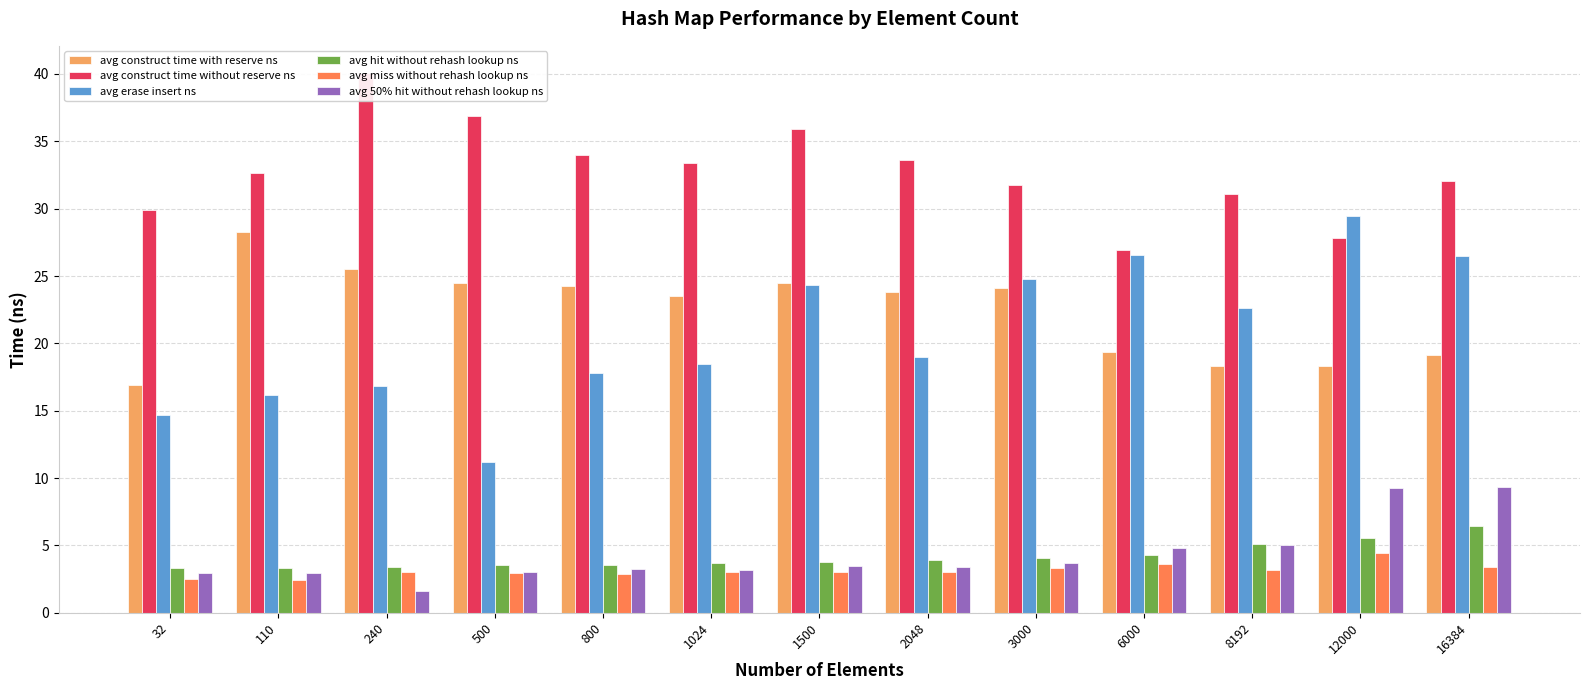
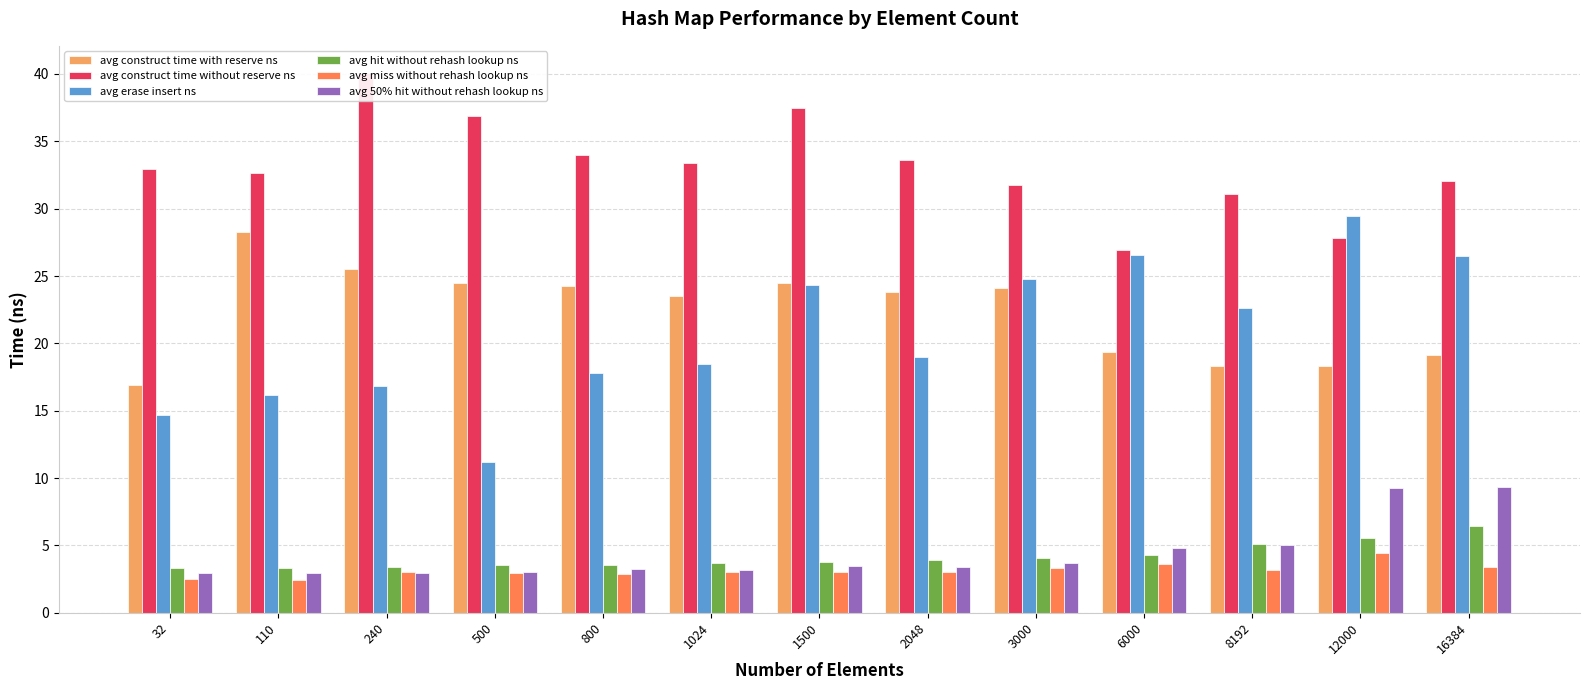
  {
    "avg construct time without reserve ns": {
-     "32": 29.9,
+     "32": 33.0,
      "110": 32.7,
      "500": 36.9,
      "800": 34.0,
      "1024": 33.4,
-     "1500": 35.9,
+     "1500": 37.5,
      "2048": 33.6,
      "3000": 31.7,
      "6000": 26.9,
      "8192": 31.1,
      "12000": 27.8,
      "16384": 32.1
    },
    "avg erase insert ns": {
      "32": 14.6,
      "110": 16.1,
      "240": 16.8,
      "500": 11.2,
      "800": 17.8,
      "1024": 18.4,
      "1500": 24.4,
      "2048": 19.0,
      "3000": 24.8,
      "6000": 26.5,
      "8192": 22.7,
      "12000": 29.4,
      "16384": 26.5
    },
    "avg hit without rehash lookup ns": {
      "32": 3.3,
      "110": 3.3,
      "240": 3.4,
      "500": 3.5,
      "800": 3.5,
      "1024": 3.7,
      "1500": 3.8,
      "2048": 4.0,
      "3000": 4.1,
      "6000": 4.3,
      "8192": 5.1,
      "12000": 5.6,
      "16384": 6.5
    },
    "avg 50% hit without rehash lookup ns": {
      "32": 2.9,
      "110": 3.0,
-     "240": 1.6,
+     "240": 2.9,
      "500": 3.0,
      "800": 3.3,
      "1024": 3.2,
      "1500": 3.5,
      "2048": 3.4,
      "3000": 3.7,
      "6000": 4.8,
      "8192": 5.0,
      "12000": 9.3,
      "16384": 9.3
    }
  }
